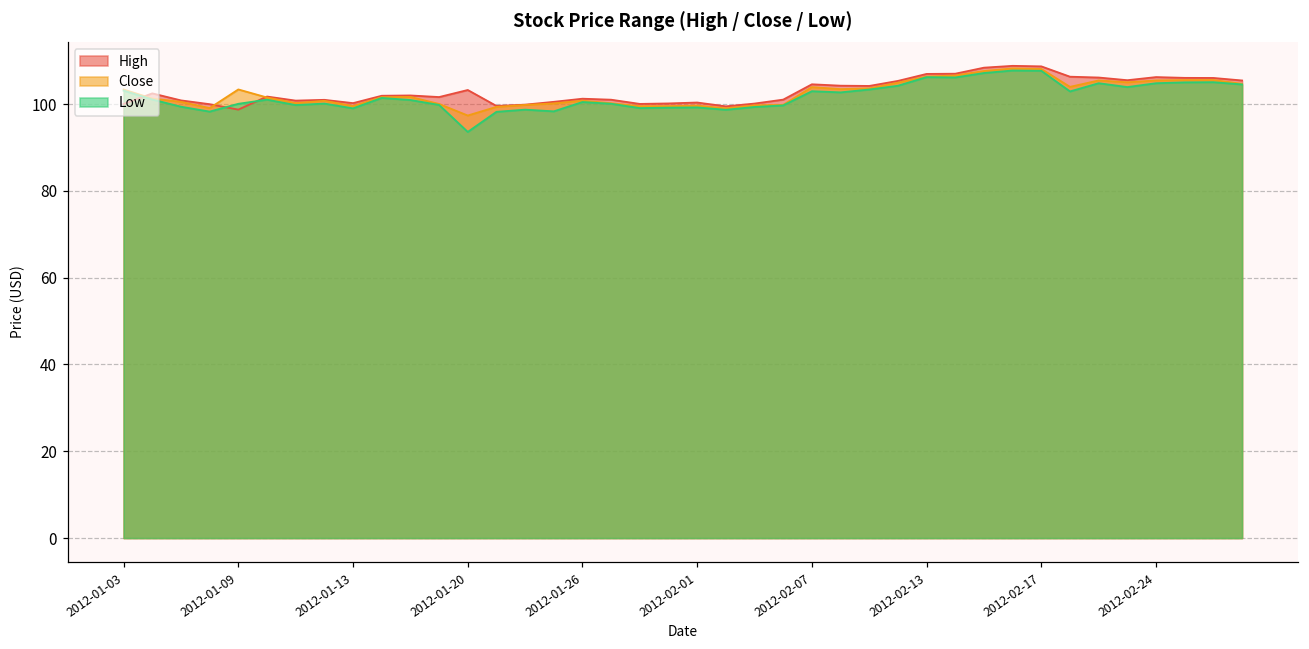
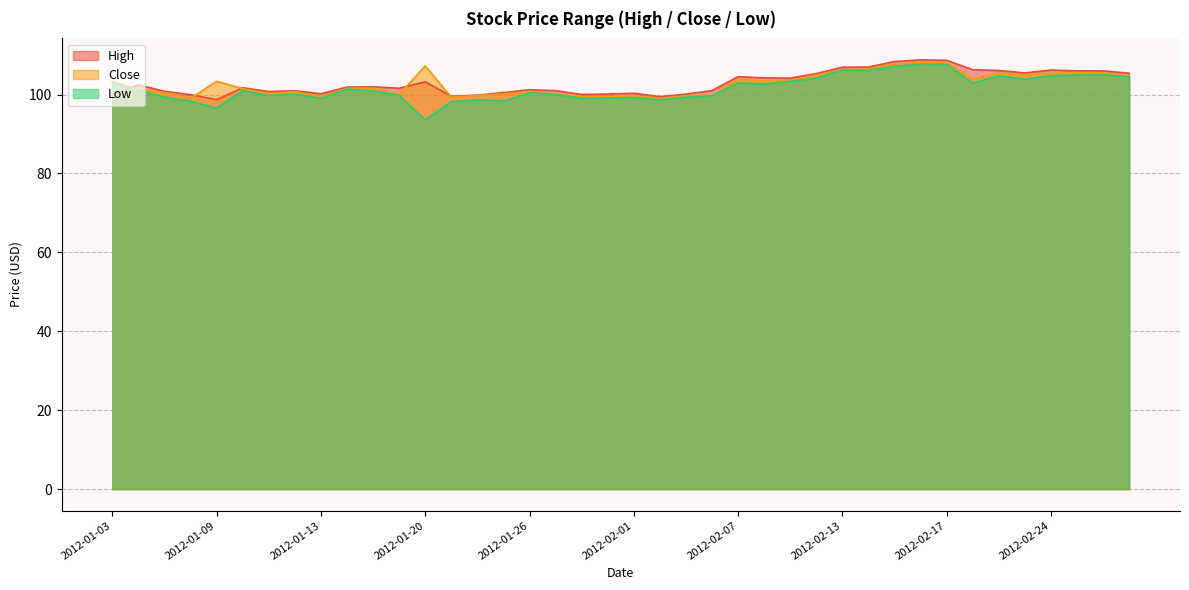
  {
    "High": {
      "2012-01-09": 99,
      "2012-01-13": 100,
      "2012-01-20": 103,
      "2012-02-01": 100,
      "2012-02-07": 105,
      "2012-02-24": 106
    },
    "Close": {
      "2012-01-09": 103,
-     "2012-01-20": 97,
+     "2012-01-20": 107,
      "2012-02-07": 104,
      "2012-02-24": 105
    },
    "Low": {
-     "2012-01-09": 100,
+     "2012-01-09": 97,
      "2012-01-20": 94,
      "2012-02-07": 103,
      "2012-02-24": 105
    }
  }
